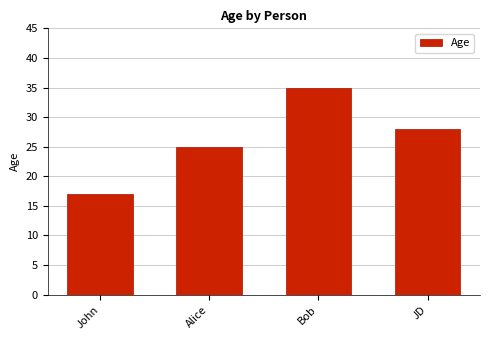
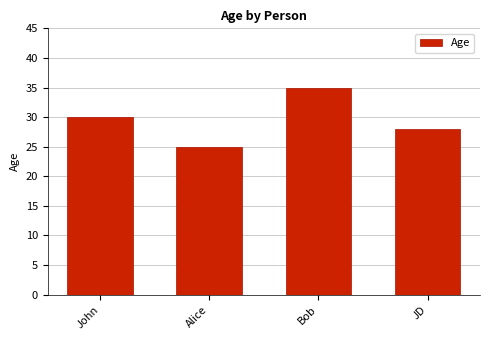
  {
-   "John": 17,
+   "John": 30,
    "Alice": 25,
    "Bob": 35,
    "JD": 28
  }
